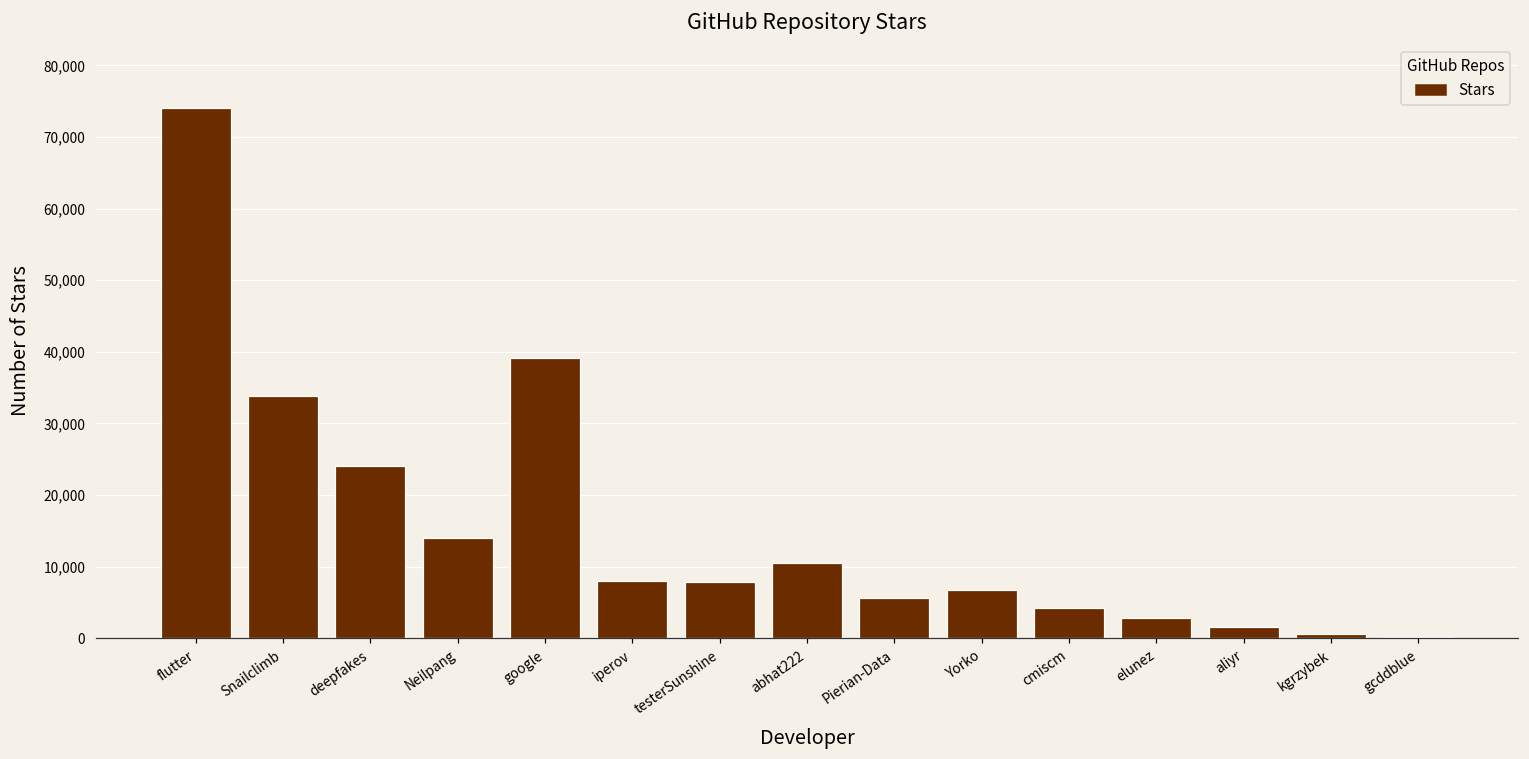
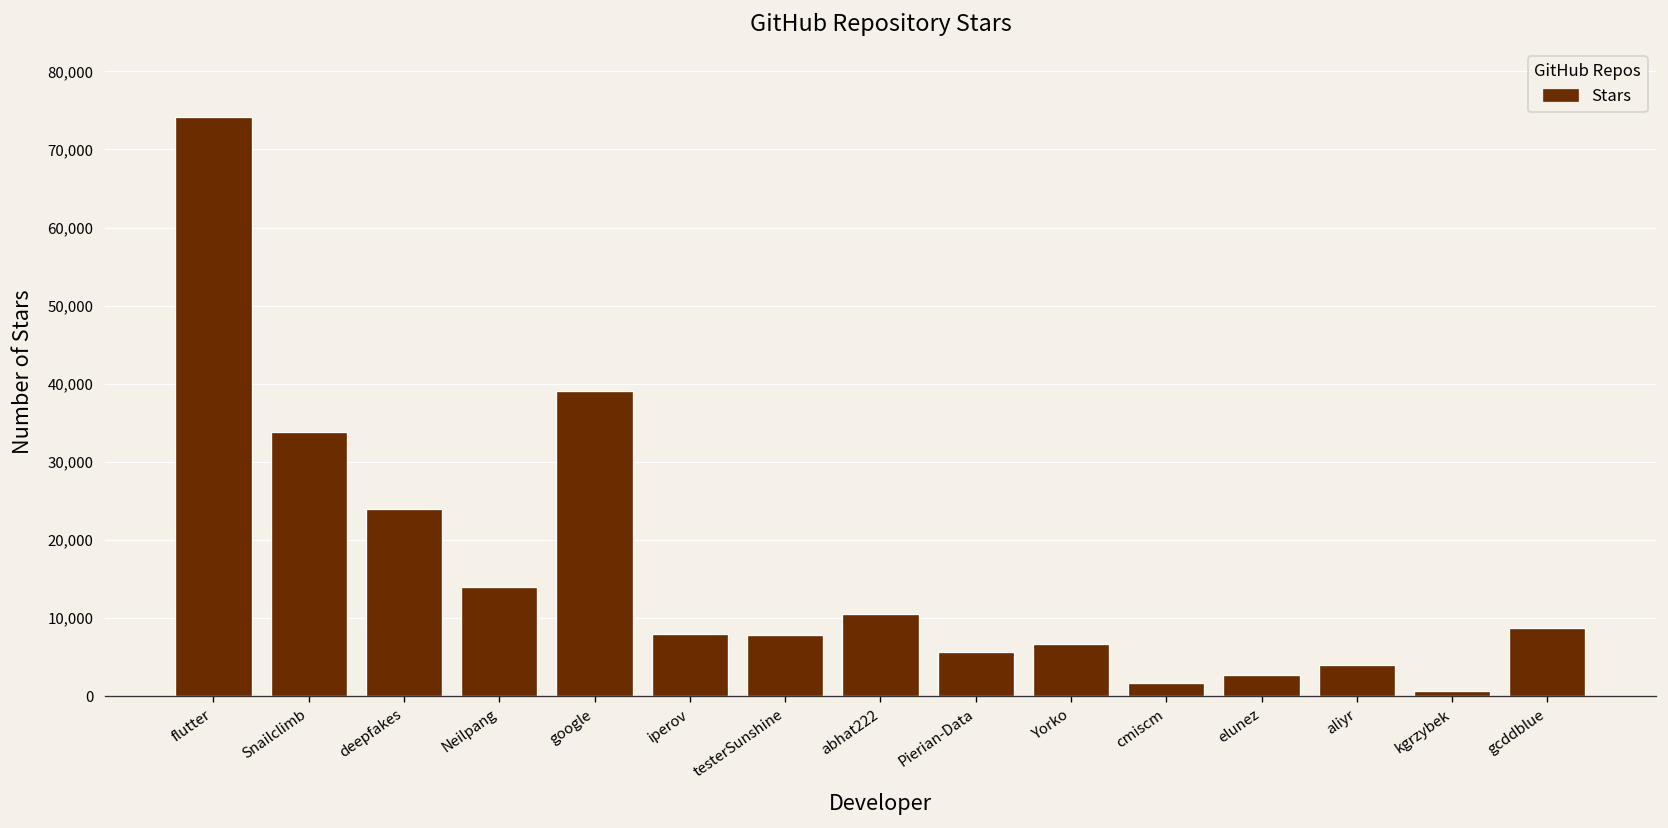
  {
    "flutter": "74,000",
    "Snailclimb": "34,000",
    "deepfakes": "24,000",
    "Neilpang": "14,000",
    "google": "39,000",
    "iperov": "8,000",
    "testerSunshine": "8,000",
    "abhat222": "11,000",
    "Pierian-Data": "6,000",
    "Yorko": "7,000",
-   "cmiscm": "4,000",
+   "cmiscm": "2,000",
    "elunez": "3,000",
-   "aliyr": "2,000",
+   "aliyr": "4,000",
    "kgrzybek": "1,000",
-   "gcddblue": "0"
+   "gcddblue": "9,000"
  }
